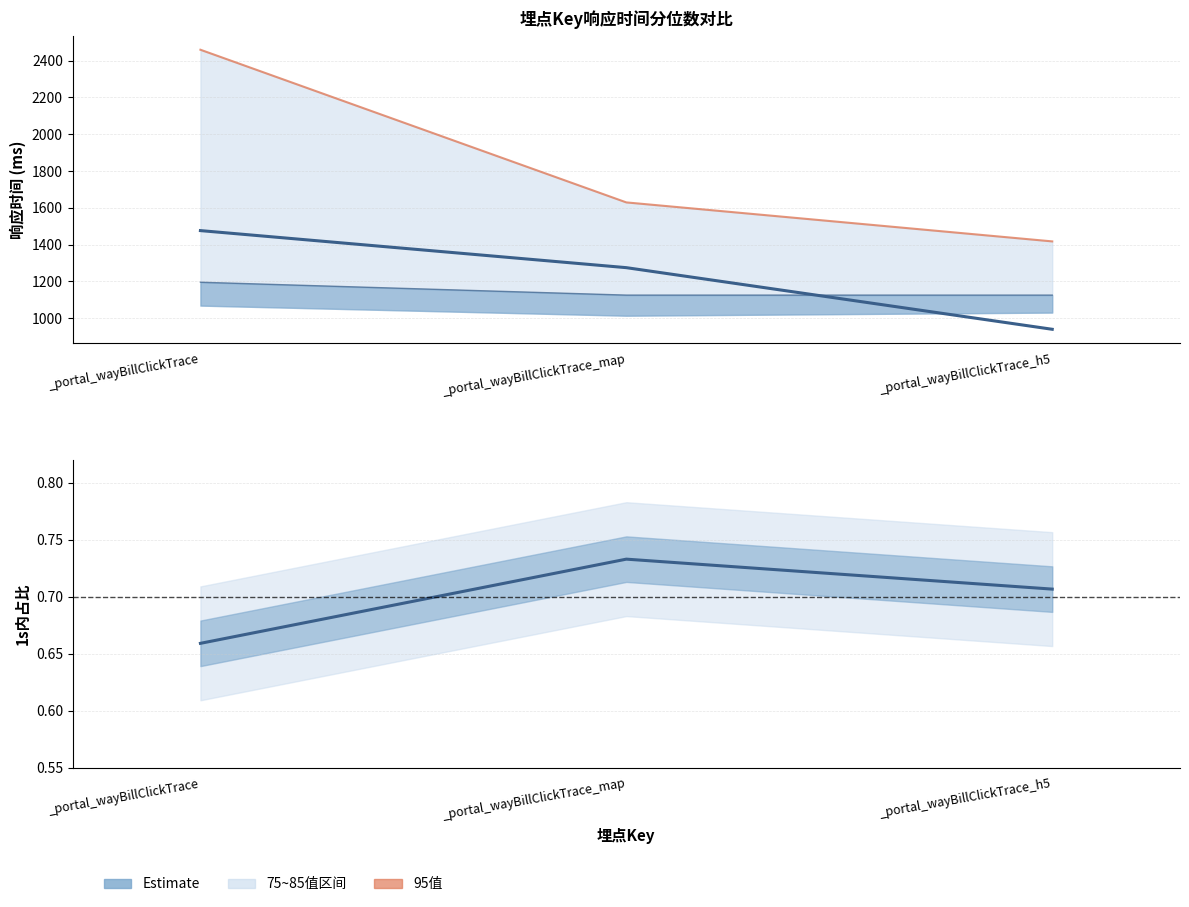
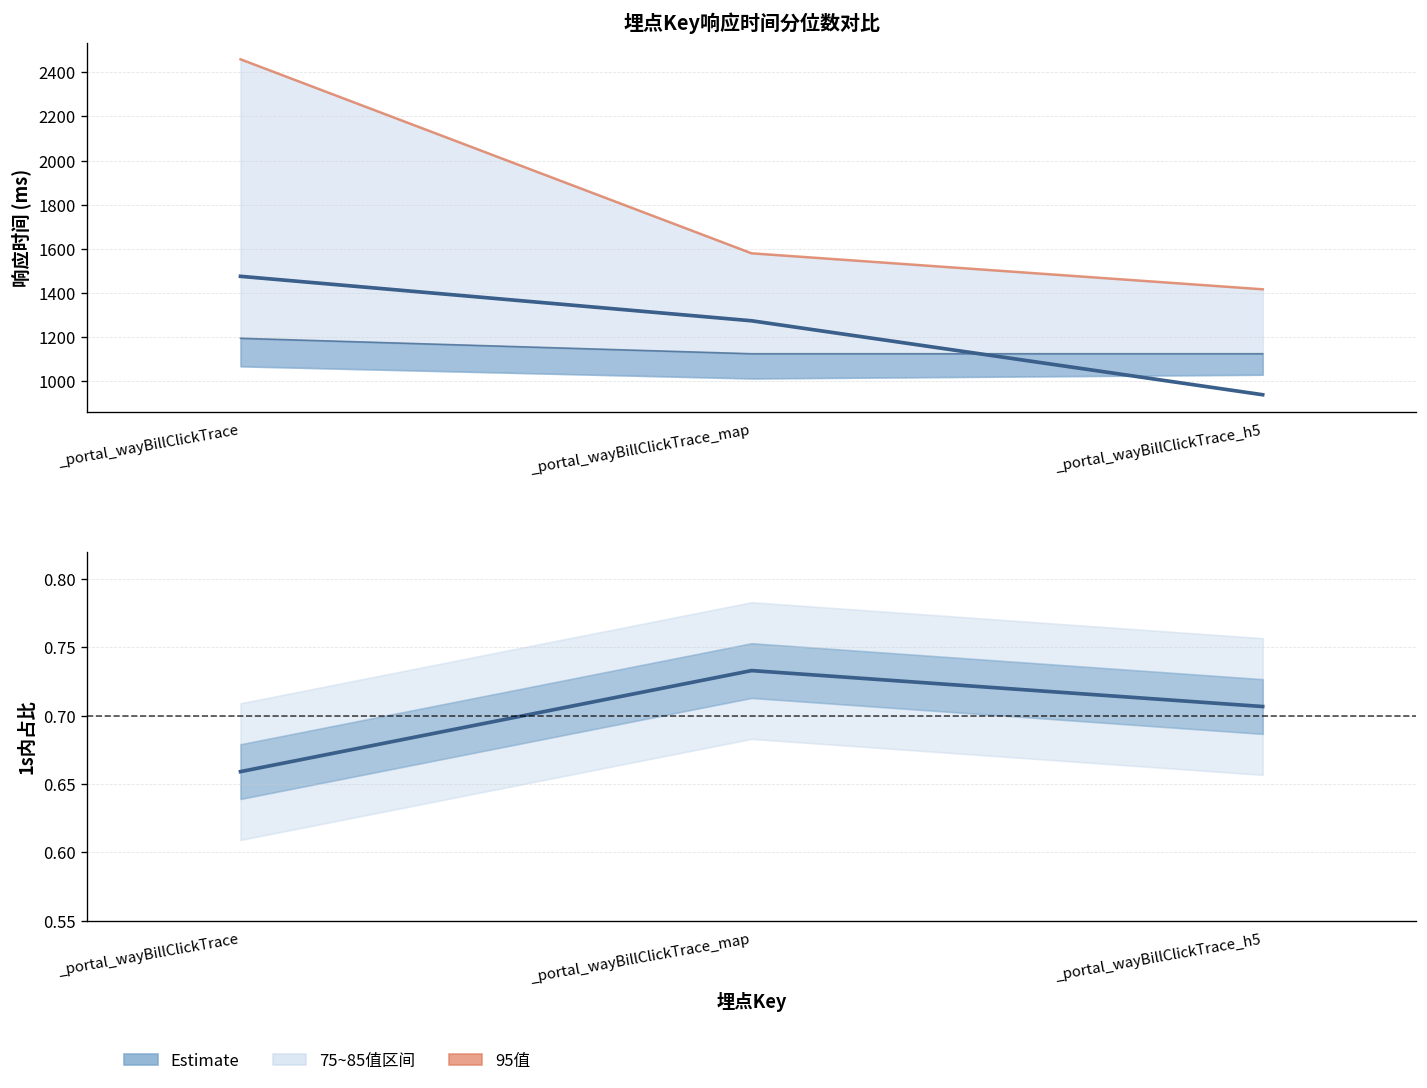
  {
    "埋点Key响应时间分位数对比": {
      "95值": {
        "_portal_wayBillClickTrace": 2460,
-       "_portal_wayBillClickTrace_map": 1630,
+       "_portal_wayBillClickTrace_map": 1580,
        "_portal_wayBillClickTrace_h5": 1420
      }
    }
  }
